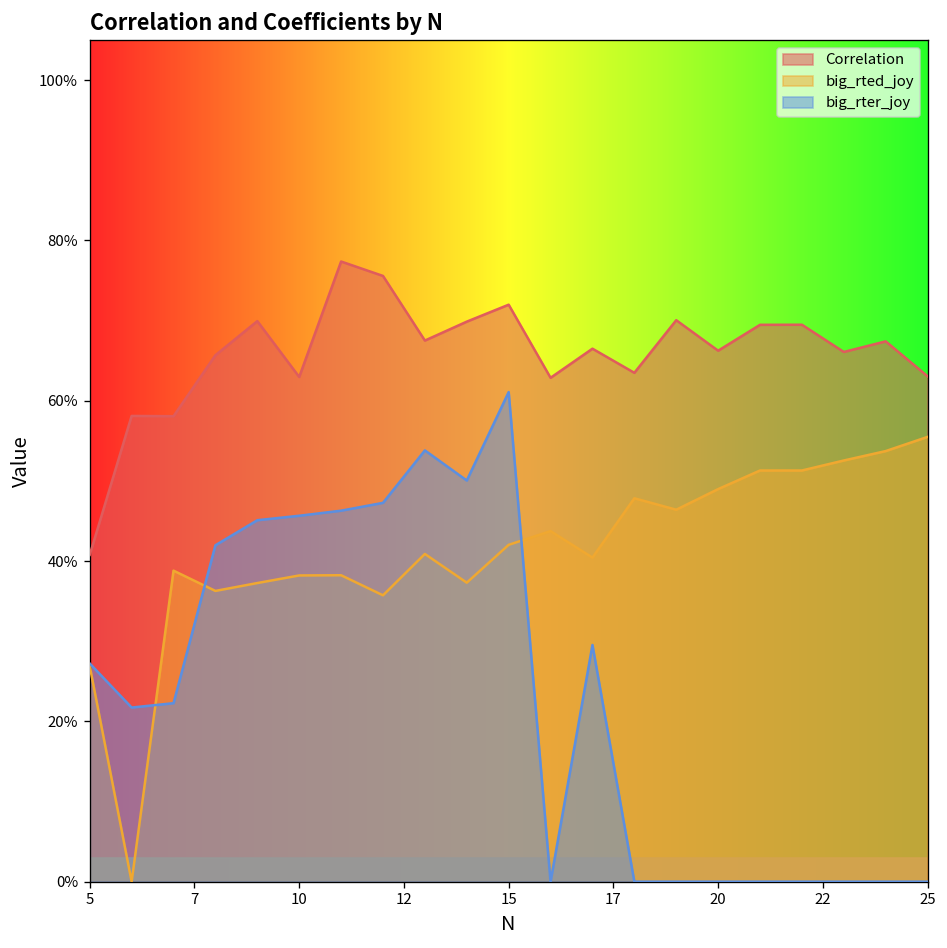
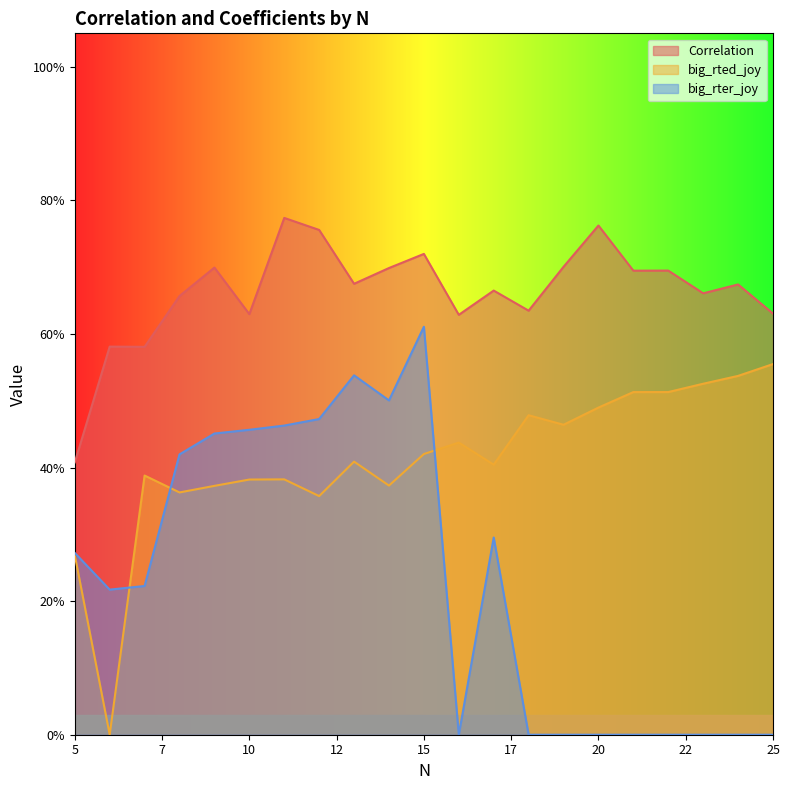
  {
    "Correlation": {
      "5": "41%",
      "10": "63%",
      "15": "72%",
-     "20": "66%",
+     "20": "76%",
      "25": "63%"
    },
    "big_rted_joy": {
      "10": "38%",
      "15": "42%",
      "20": "49%",
      "25": "55%"
    },
    "big_rter_joy": {
      "10": "46%",
      "15": "61%"
    }
  }
